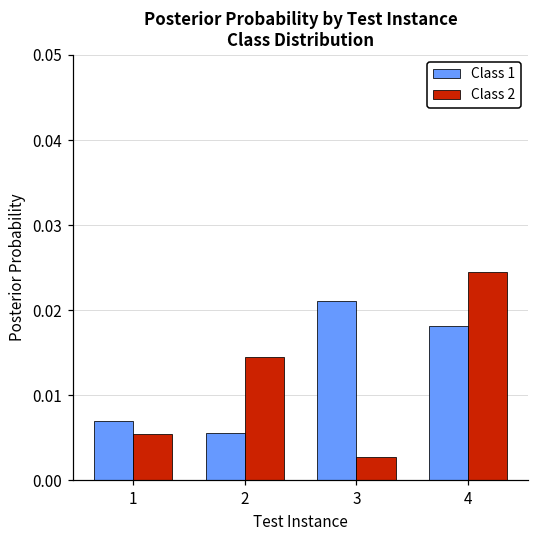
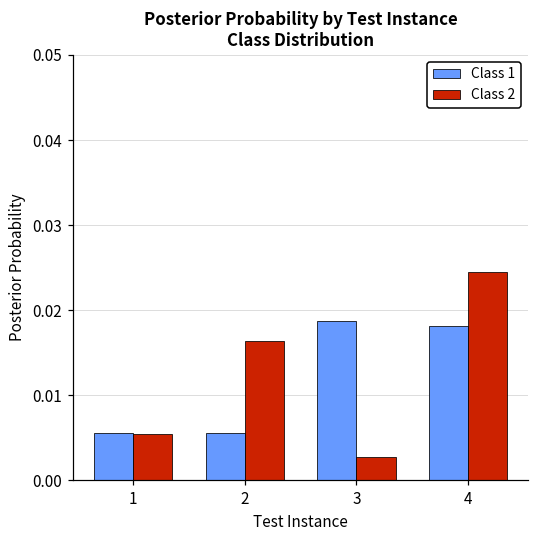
  {
    "Class 1": {
-     "1": 0.007,
+     "1": 0.006,
      "2": 0.006,
-     "3": 0.021,
+     "3": 0.019,
      "4": 0.018
    },
    "Class 2": {
      "1": 0.005,
-     "2": 0.015,
+     "2": 0.016,
      "3": 0.003,
      "4": 0.024
    }
  }
